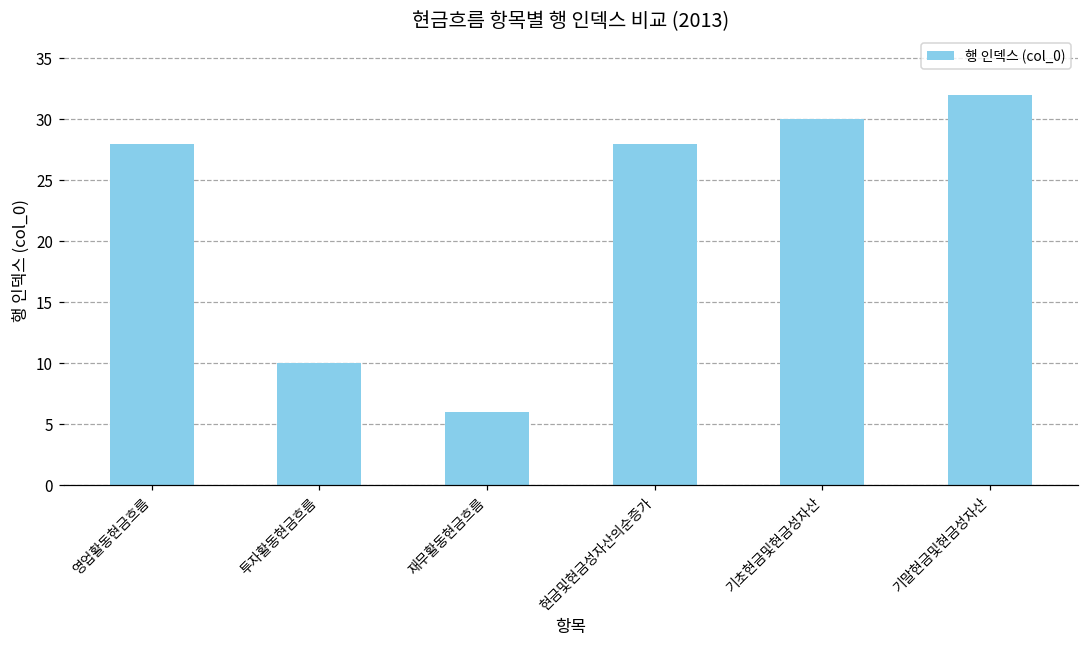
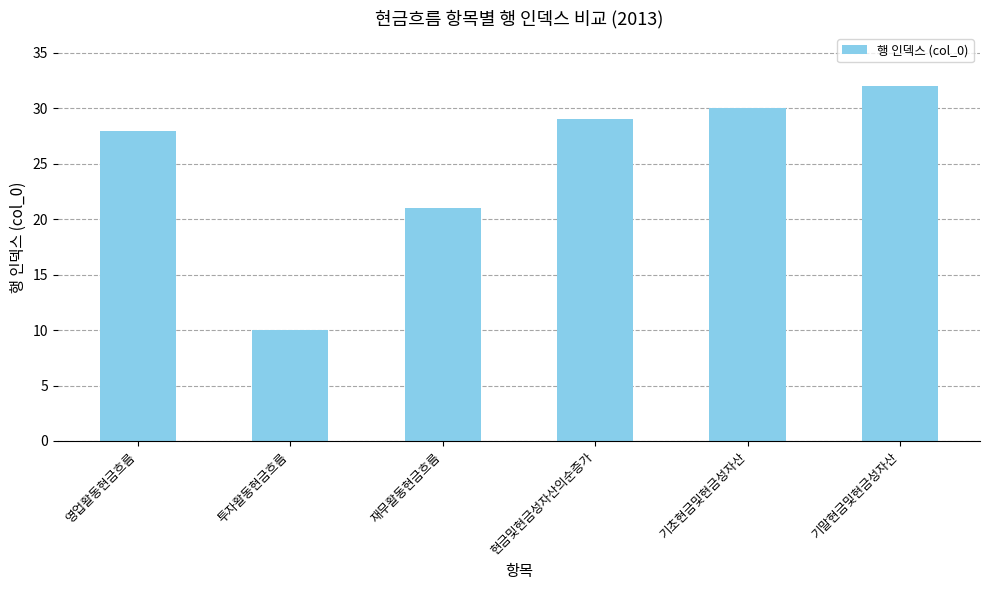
  {
    "영업활동현금흐름": 28,
    "투자활동현금흐름": 10,
-   "재무활동현금흐름": 6,
-   "현금및현금성자산의순증가": 28,
+   "재무활동현금흐름": 21,
+   "현금및현금성자산의순증가": 29,
    "기초현금및현금성자산": 30,
    "기말현금및현금성자산": 32
  }
